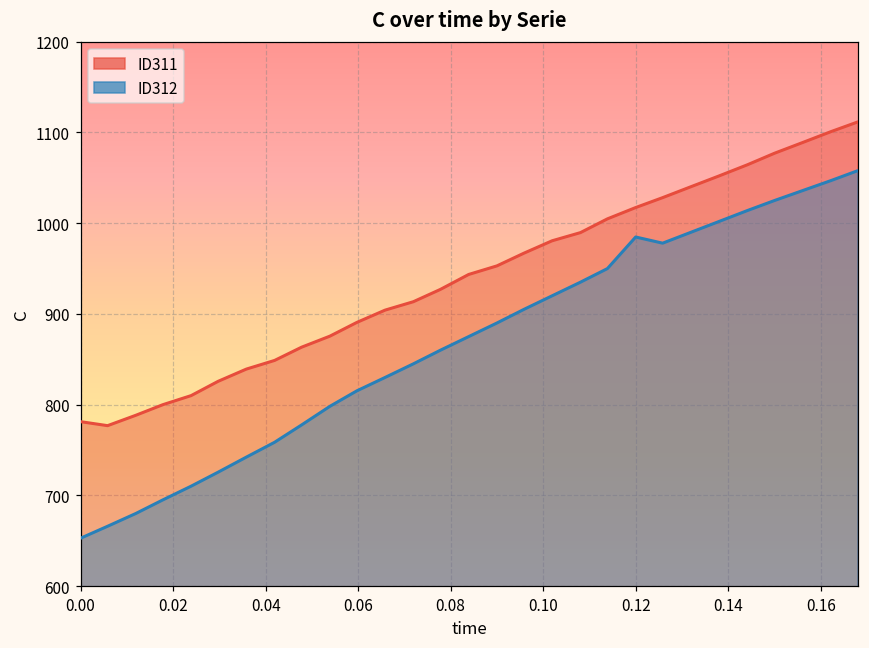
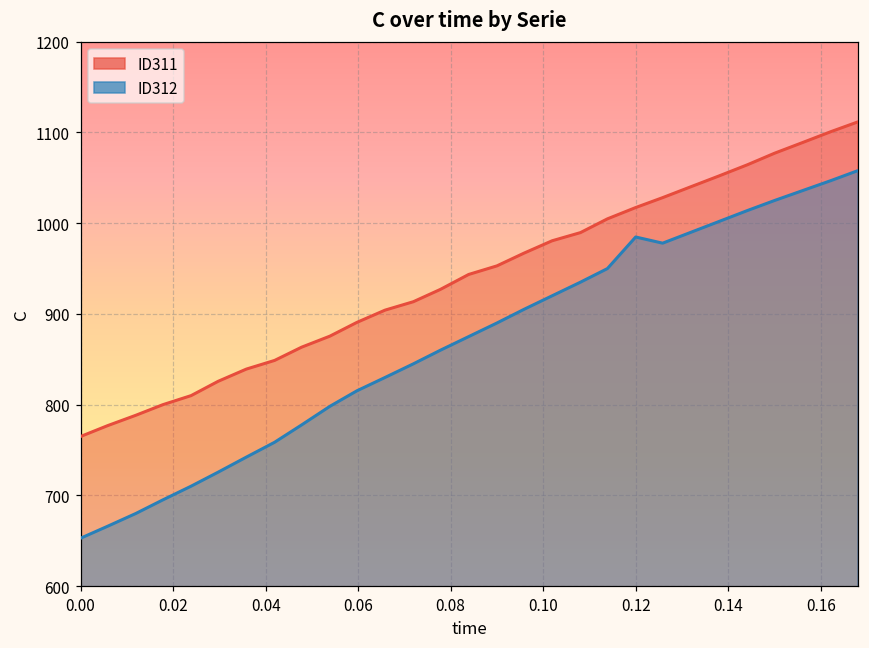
  {
    "ID311": {
-     "0.00": 780,
+     "0.00": 760,
      "0.12": 1020
    },
    "ID312": {
      "0.00": 650,
      "0.12": 980
    }
  }
